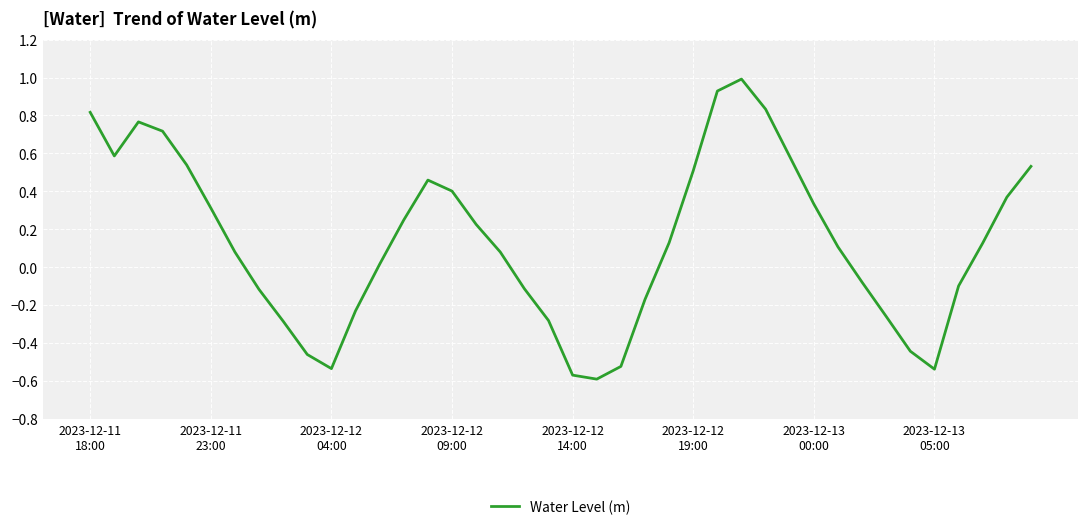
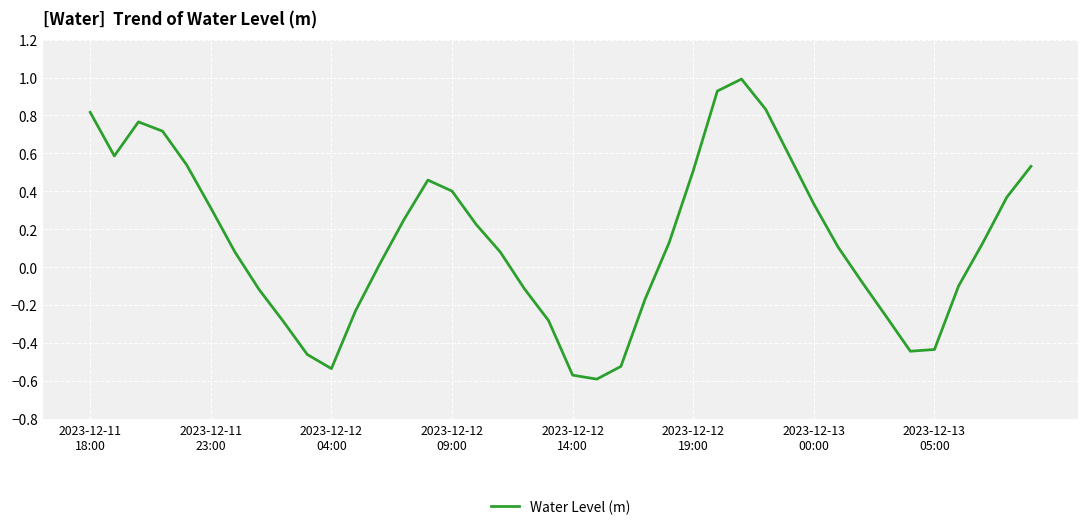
  {
    "2023-12-11 18:00": 0.82,
    "2023-12-11 23:00": 0.31,
    "2023-12-12 04:00": -0.54,
    "2023-12-12 09:00": 0.40,
    "2023-12-12 14:00": -0.57,
    "2023-12-12 19:00": 0.51,
    "2023-12-13 00:00": 0.33,
-   "2023-12-13 05:00": -0.54
+   "2023-12-13 05:00": -0.44
  }
